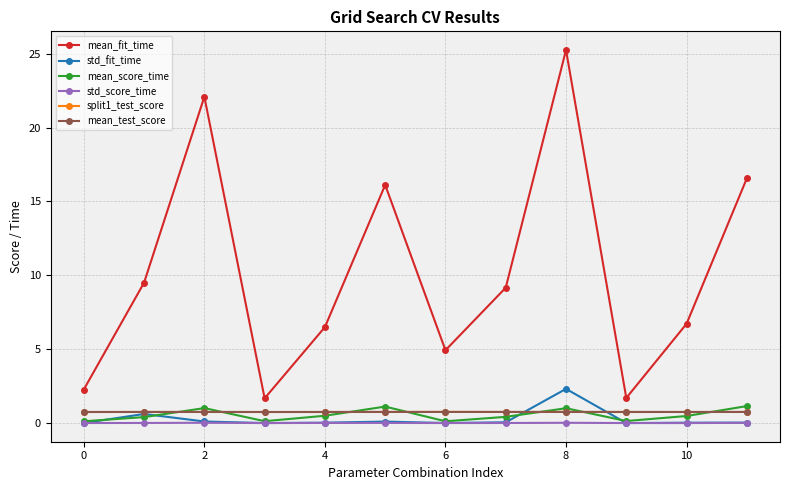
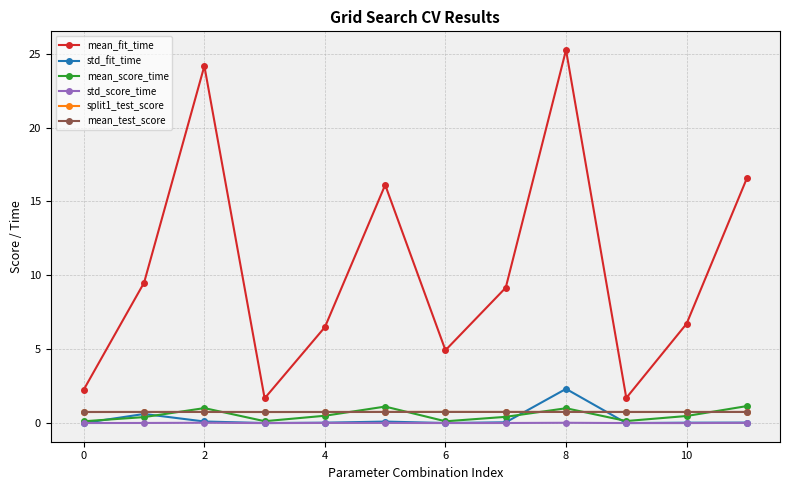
  {
    "mean_fit_time": {
      "0": 2.3,
-     "2": 22.1,
+     "2": 24.2,
      "4": 6.5,
      "6": 4.9,
      "8": 25.2,
      "10": 6.7
    },
    "std_fit_time": {
      "8": 2.3
    },
    "mean_score_time": {
      "2": 1.0,
      "4": 0.5,
      "8": 1.0,
      "10": 0.5
    },
    "std_score_time": {
      "8": 0.0
    },
    "mean_test_score": {
      "0": 0.8,
      "2": 0.8,
      "6": 0.8,
      "8": 0.8,
      "10": 0.8
    }
  }
